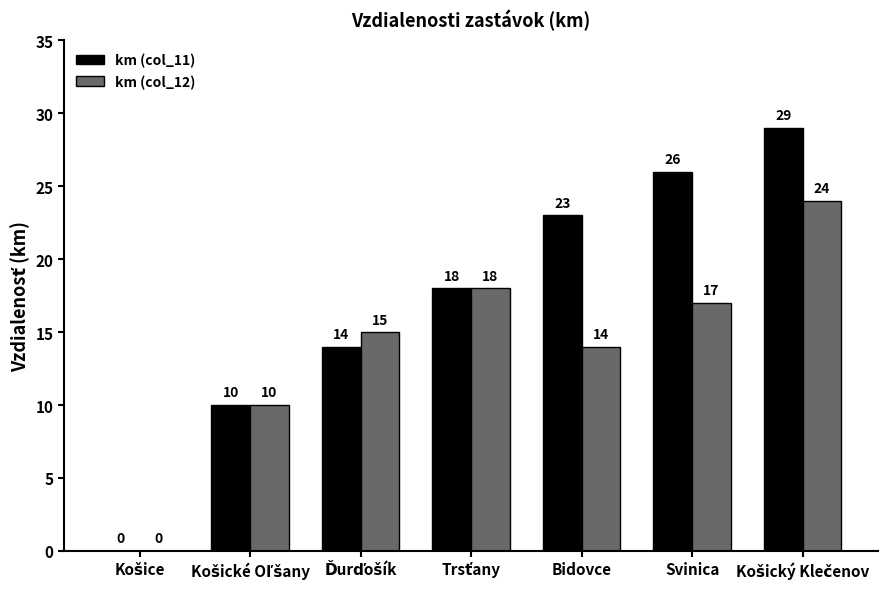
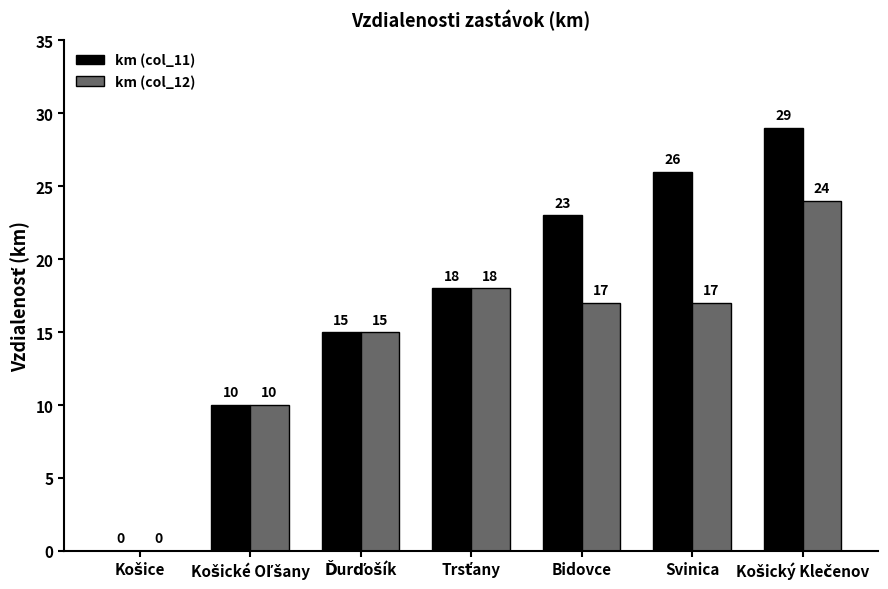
  {
    "km (col_11)": {
      "Košice": 0,
      "Košické Oľšany": 10,
-     "Ďurďošík": 14,
+     "Ďurďošík": 15,
      "Trsťany": 18,
      "Bidovce": 23,
      "Svinica": 26,
      "Košický Klečenov": 29
    },
    "km (col_12)": {
      "Košice": 0,
      "Košické Oľšany": 10,
      "Ďurďošík": 15,
      "Trsťany": 18,
-     "Bidovce": 14,
+     "Bidovce": 17,
      "Svinica": 17,
      "Košický Klečenov": 24
    }
  }
